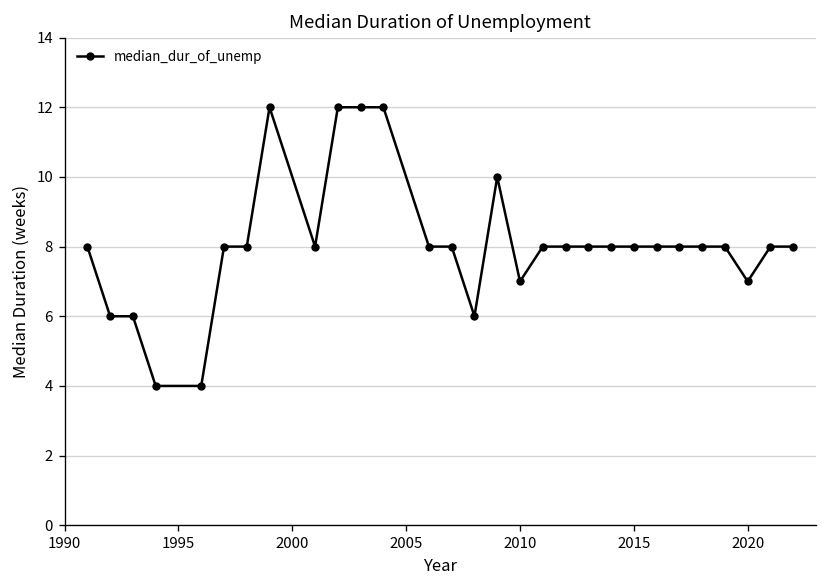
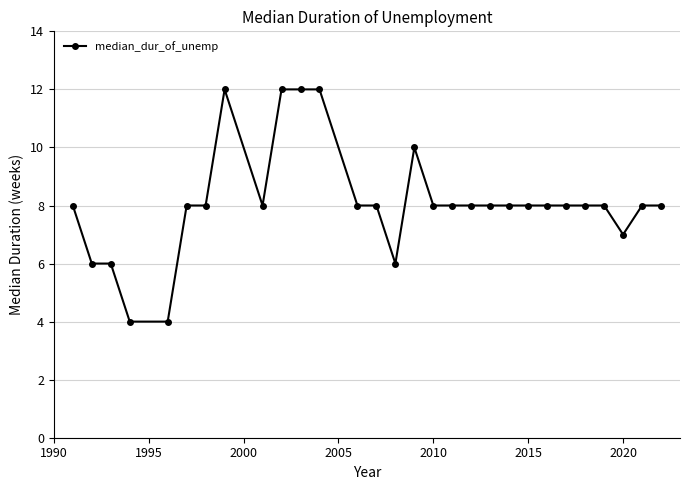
  {
-   "2010": 7,
+   "2010": 8,
    "2015": 8,
    "2020": 7
  }
